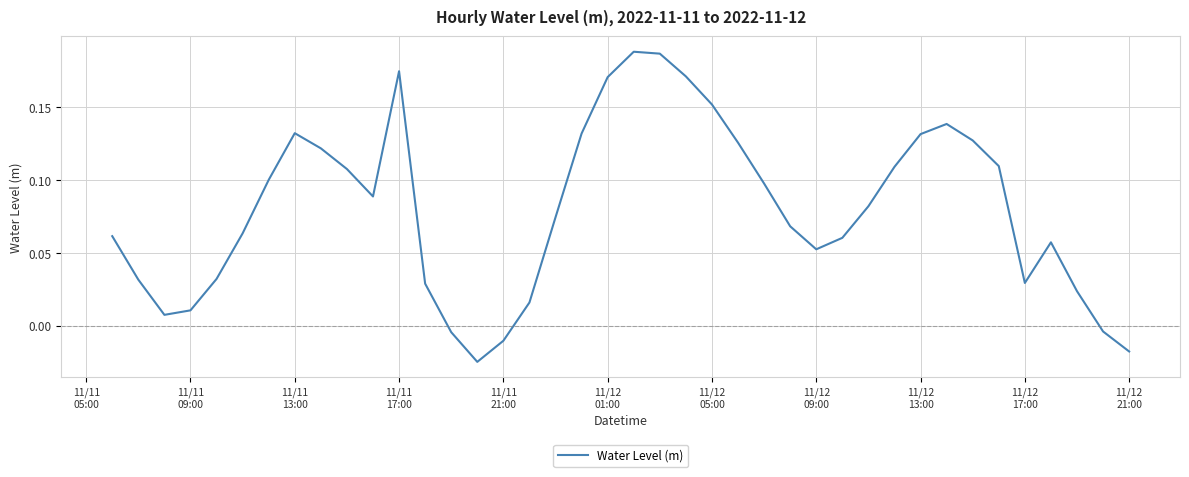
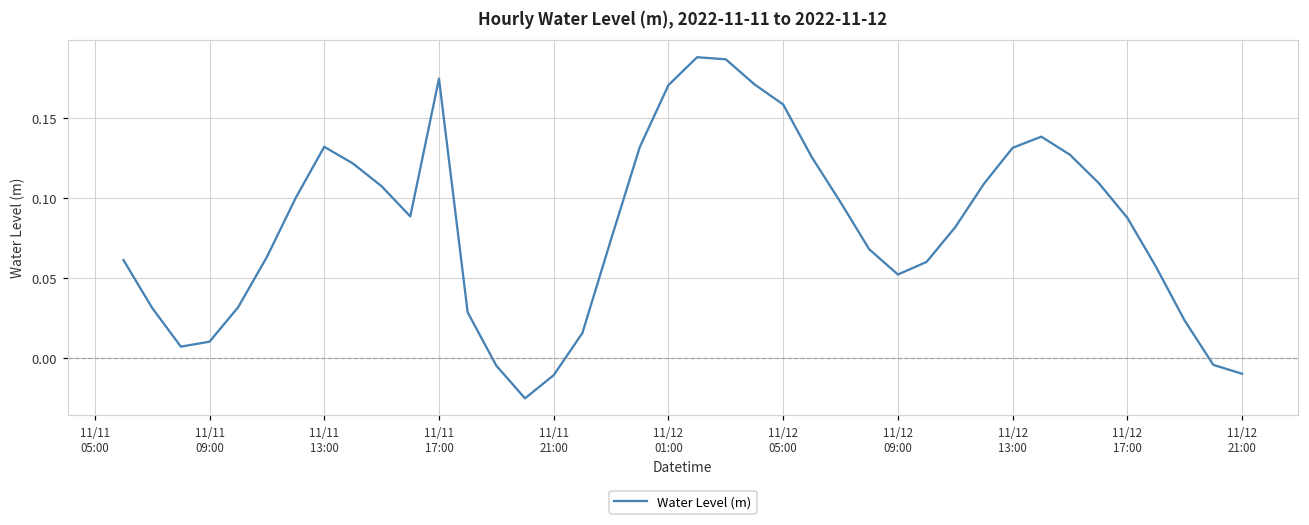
  {
    "11/11 09:00": 0.010,
    "11/11 13:00": 0.132,
    "11/11 17:00": 0.175,
    "11/11 21:00": -0.010,
    "11/12 01:00": 0.171,
-   "11/12 05:00": 0.152,
+   "11/12 05:00": 0.159,
    "11/12 09:00": 0.052,
    "11/12 13:00": 0.132,
-   "11/12 17:00": 0.029,
-   "11/12 21:00": -0.018
+   "11/12 17:00": 0.088,
+   "11/12 21:00": -0.010
  }
